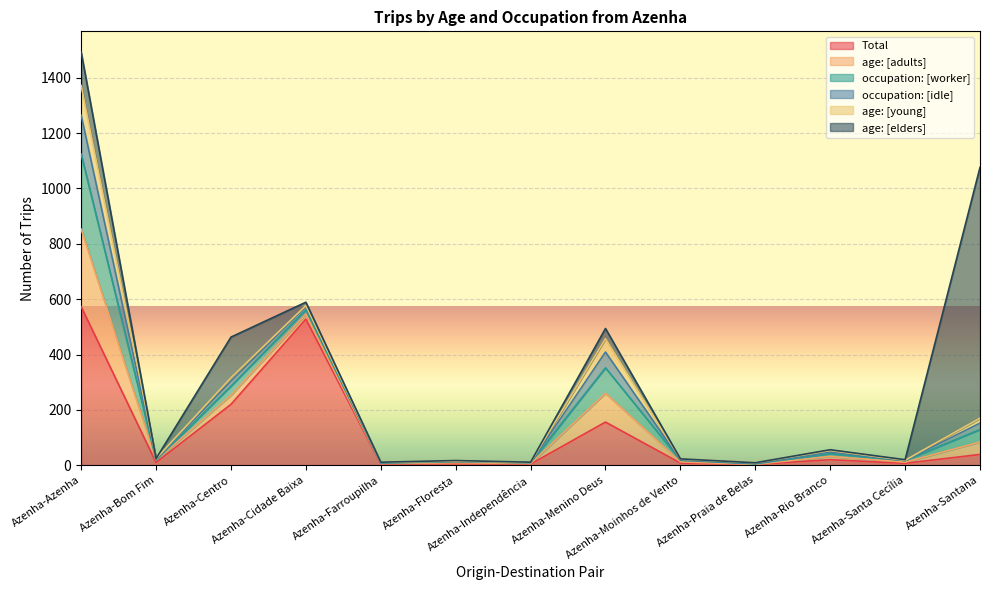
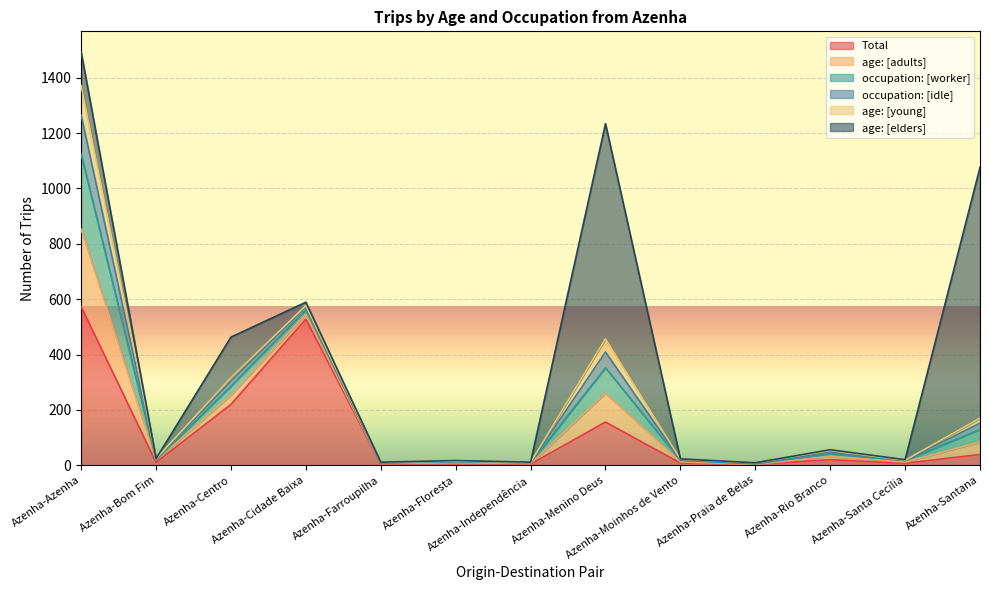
  {
    "Total": {
      "Azenha-Azenha": 570,
      "Azenha-Centro": 220,
      "Azenha-Cidade Baixa": 530,
      "Azenha-Menino Deus": 160,
      "Azenha-Rio Branco": 20,
      "Azenha-Santana": 40
    },
    "age: [elders]": {
      "Azenha-Azenha": 120,
      "Azenha-Centro": 150,
      "Azenha-Cidade Baixa": 10,
-     "Azenha-Menino Deus": 40,
+     "Azenha-Menino Deus": 780,
      "Azenha-Santana": 910
    }
  }
